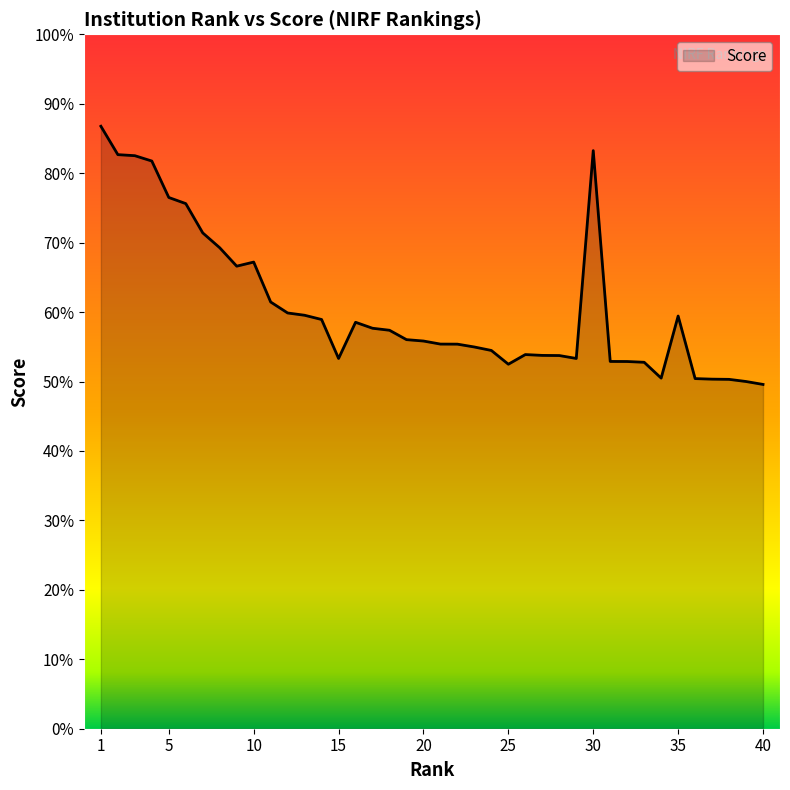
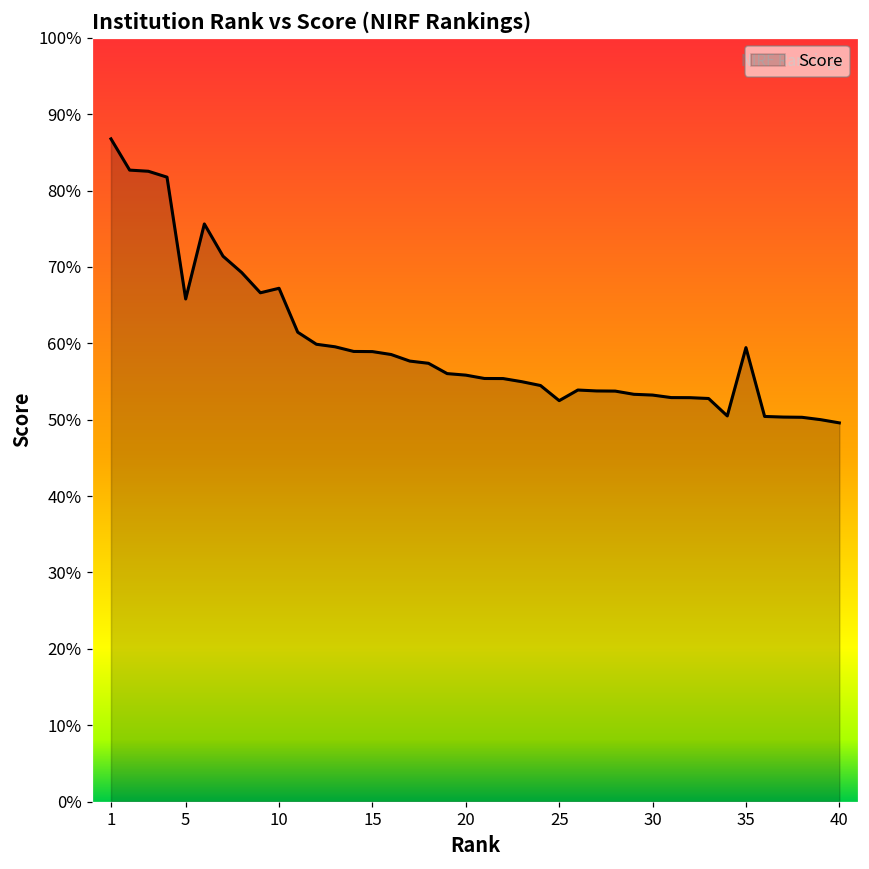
  {
    "1": "87%",
-   "5": "77%",
+   "5": "66%",
    "10": "67%",
-   "15": "53%",
+   "15": "59%",
    "20": "56%",
    "25": "52%",
-   "30": "83%",
+   "30": "53%",
    "35": "59%",
    "40": "50%"
  }
